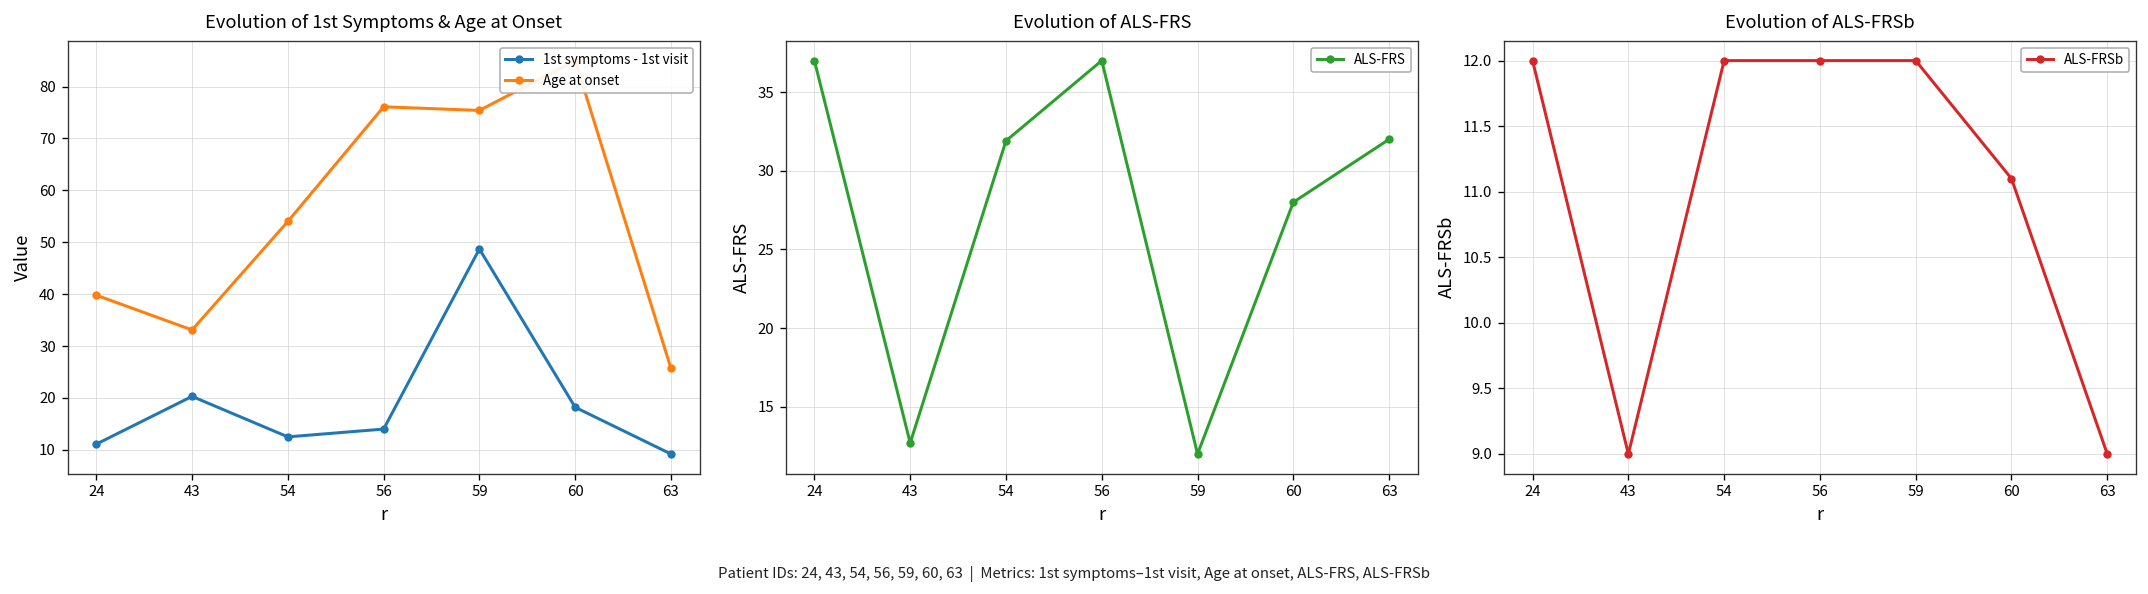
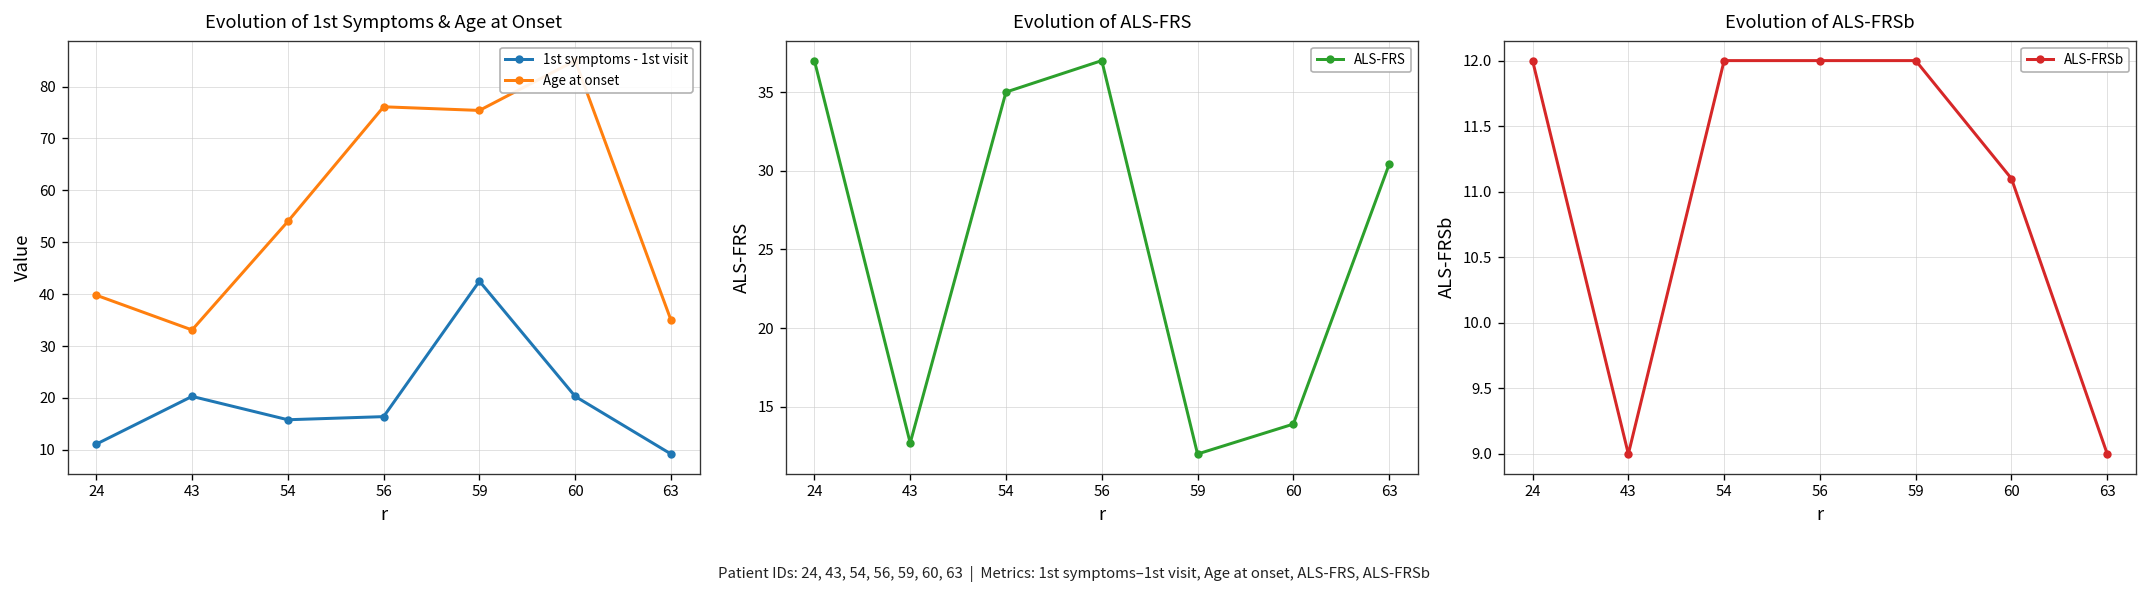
  {
    "Evolution of 1st Symptoms & Age at Onset": {
      "1st symptoms - 1st visit": {
        "24": 11,
        "43": 20,
-       "54": 13,
-       "56": 14,
-       "59": 49,
-       "60": 18,
+       "54": 16,
+       "56": 16,
+       "59": 43,
+       "60": 20,
        "63": 9
      },
      "Age at onset": {
        "24": 40,
        "43": 33,
        "54": 54,
        "56": 76,
        "59": 75,
-       "63": 26
+       "63": 35
      }
    },
    "Evolution of ALS-FRS": {
      "24": 37.0,
      "43": 12.7,
-     "54": 31.9,
+     "54": 35.0,
      "56": 37.0,
      "59": 12.0,
-     "60": 28.0,
-     "63": 32.0
+     "60": 13.9,
+     "63": 30.4
    },
    "Evolution of ALS-FRSb": {
      "24": 12.00,
      "43": 9.00,
      "54": 12.00,
      "56": 12.00,
      "59": 12.00,
      "60": 11.10,
      "63": 9.00
    }
  }
